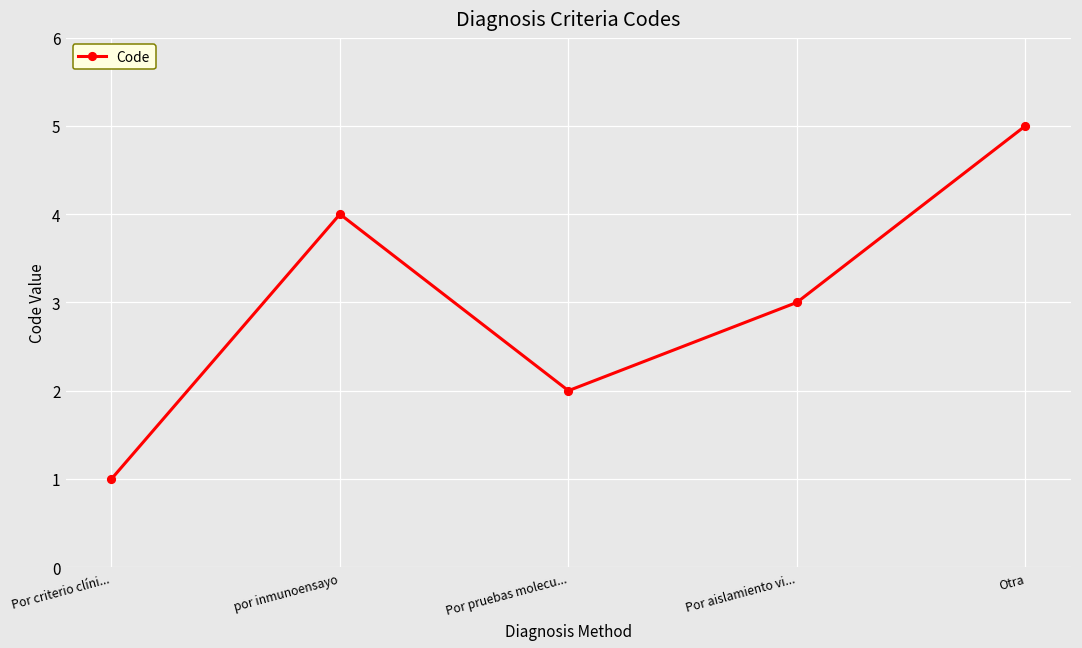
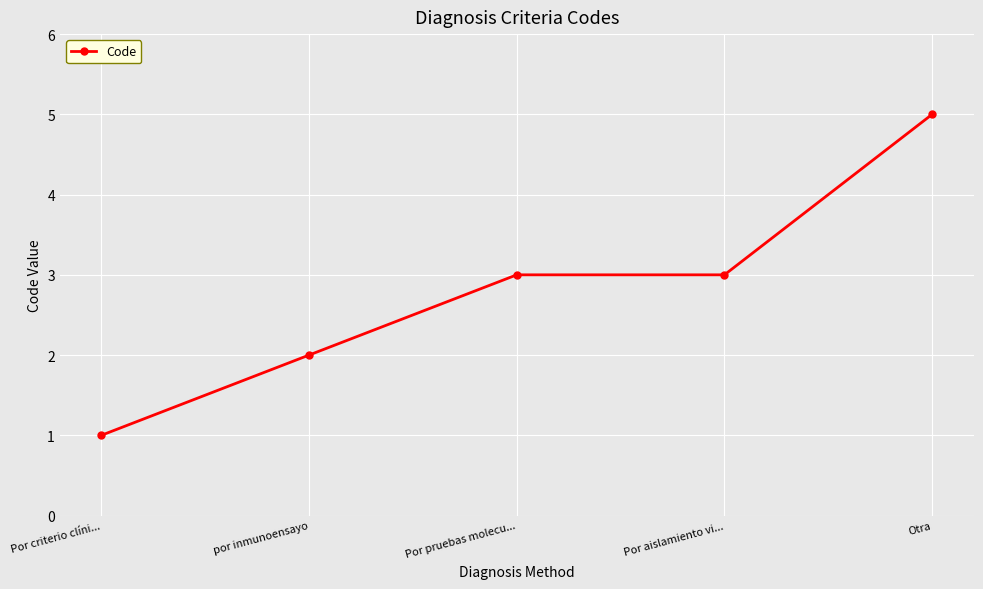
  {
    "Por criterio clíni...": 1,
-   "por inmunoensayo": 4,
-   "Por pruebas molecu...": 2,
+   "por inmunoensayo": 2,
+   "Por pruebas molecu...": 3,
    "Por aislamiento vi...": 3,
    "Otra": 5
  }
